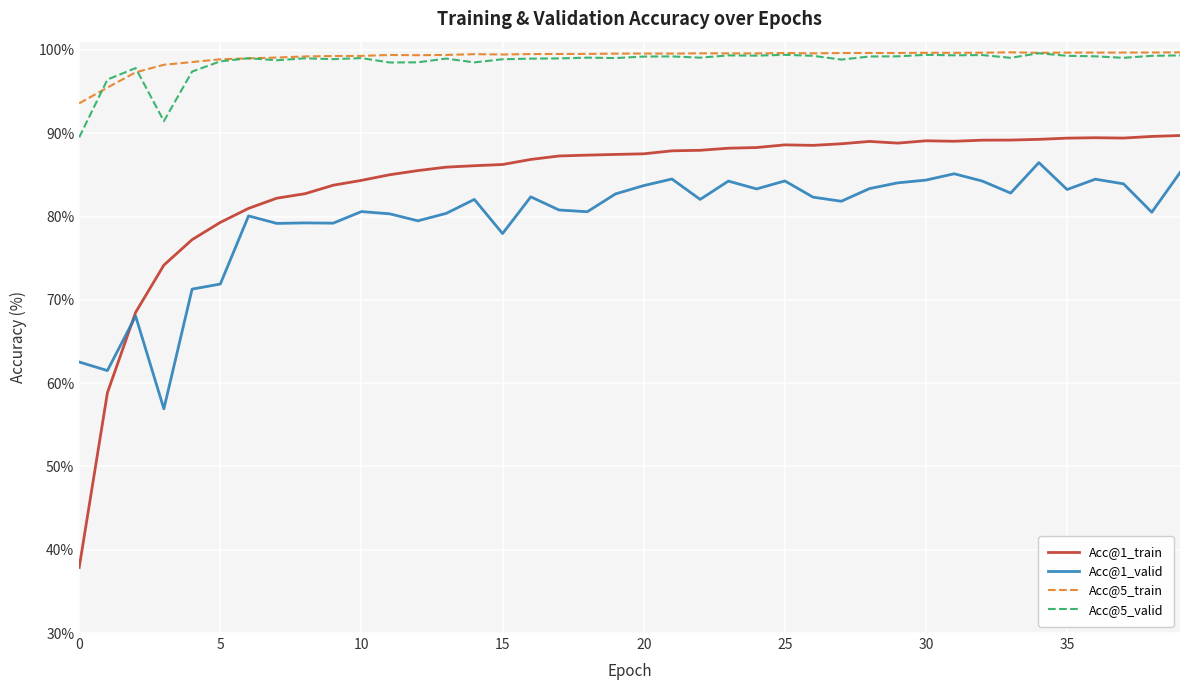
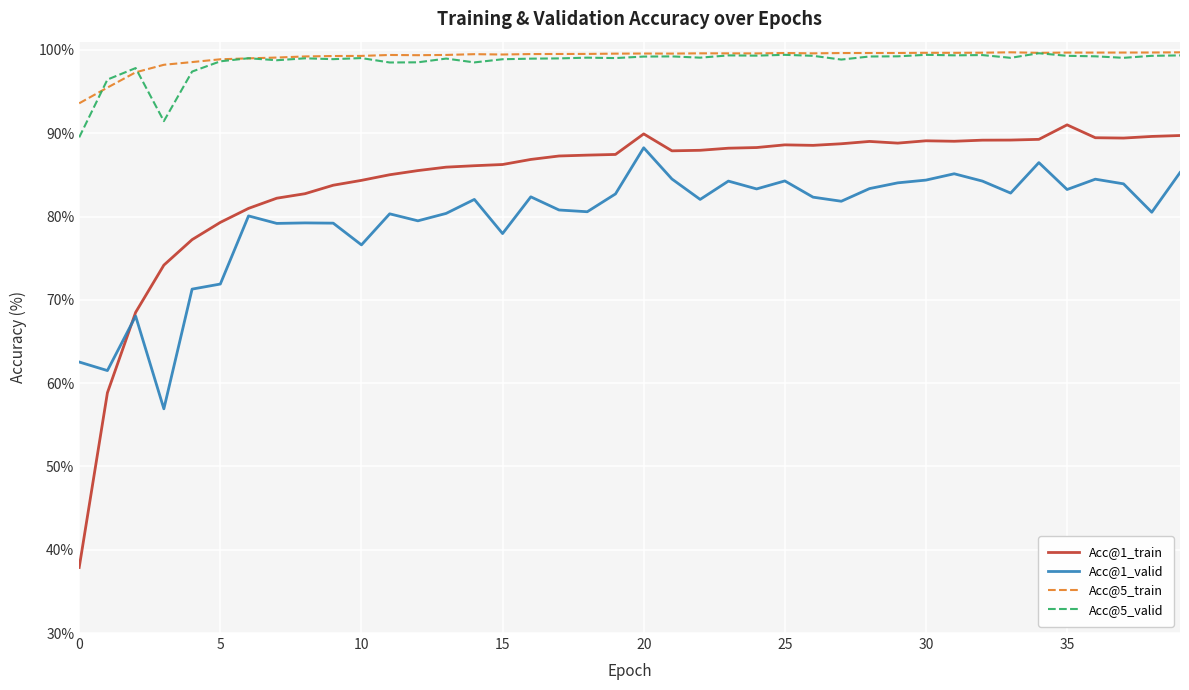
  {
    "Acc@1_train": {
      "0": "38%",
      "5": "79%",
      "10": "84%",
      "15": "86%",
-     "20": "88%",
+     "20": "90%",
      "25": "89%",
      "30": "89%",
-     "35": "89%"
+     "35": "91%"
    },
    "Acc@1_valid": {
      "0": "63%",
      "5": "72%",
-     "10": "81%",
+     "10": "77%",
      "15": "78%",
-     "20": "84%",
+     "20": "88%",
      "25": "84%",
      "30": "84%",
      "35": "83%"
    },
    "Acc@5_train": {
      "0": "94%",
      "15": "99%",
      "20": "100%",
      "35": "100%"
    },
    "Acc@5_valid": {
      "0": "90%",
      "15": "99%",
      "20": "99%",
      "35": "99%"
    }
  }
